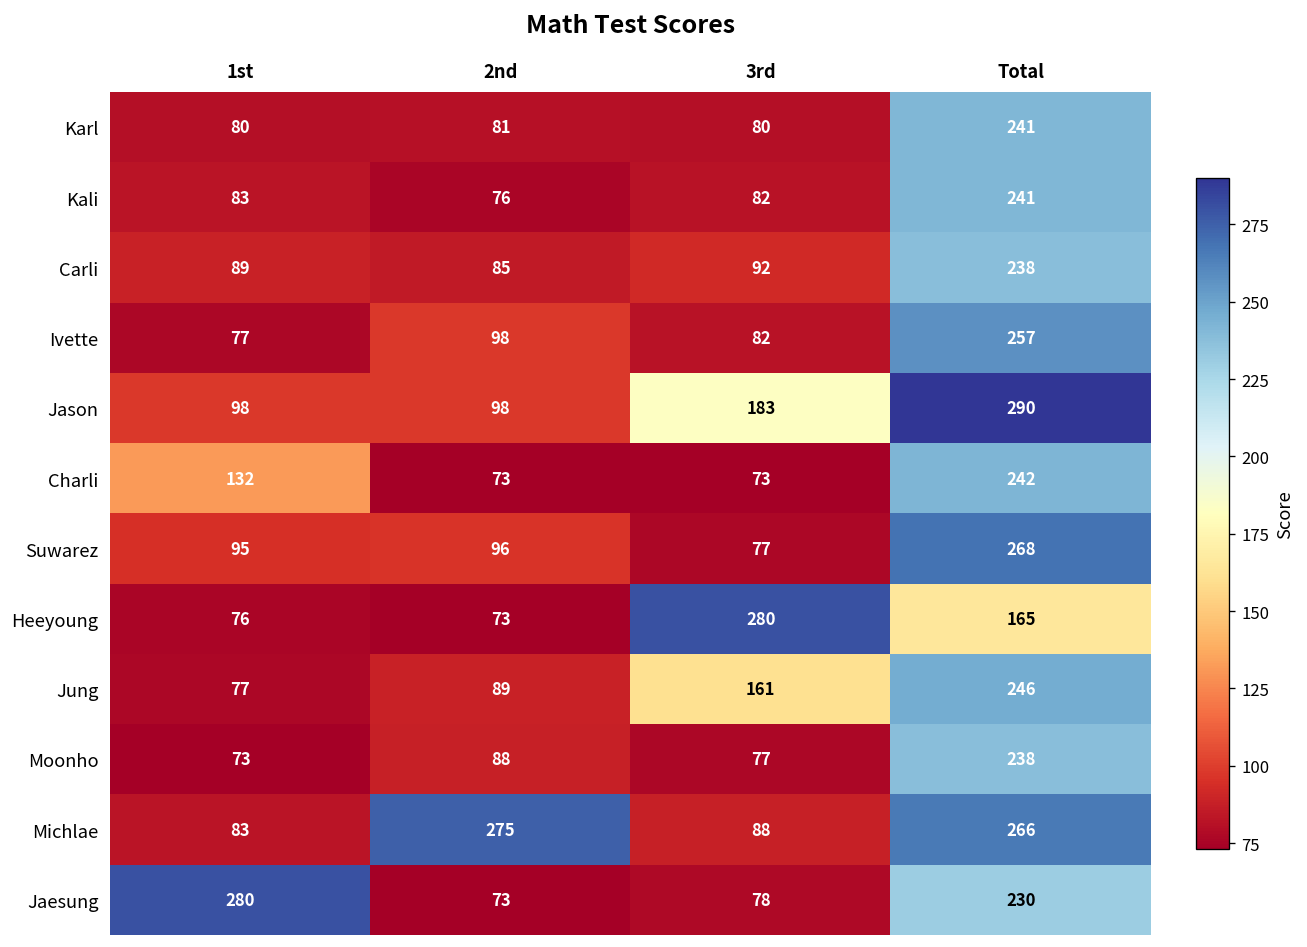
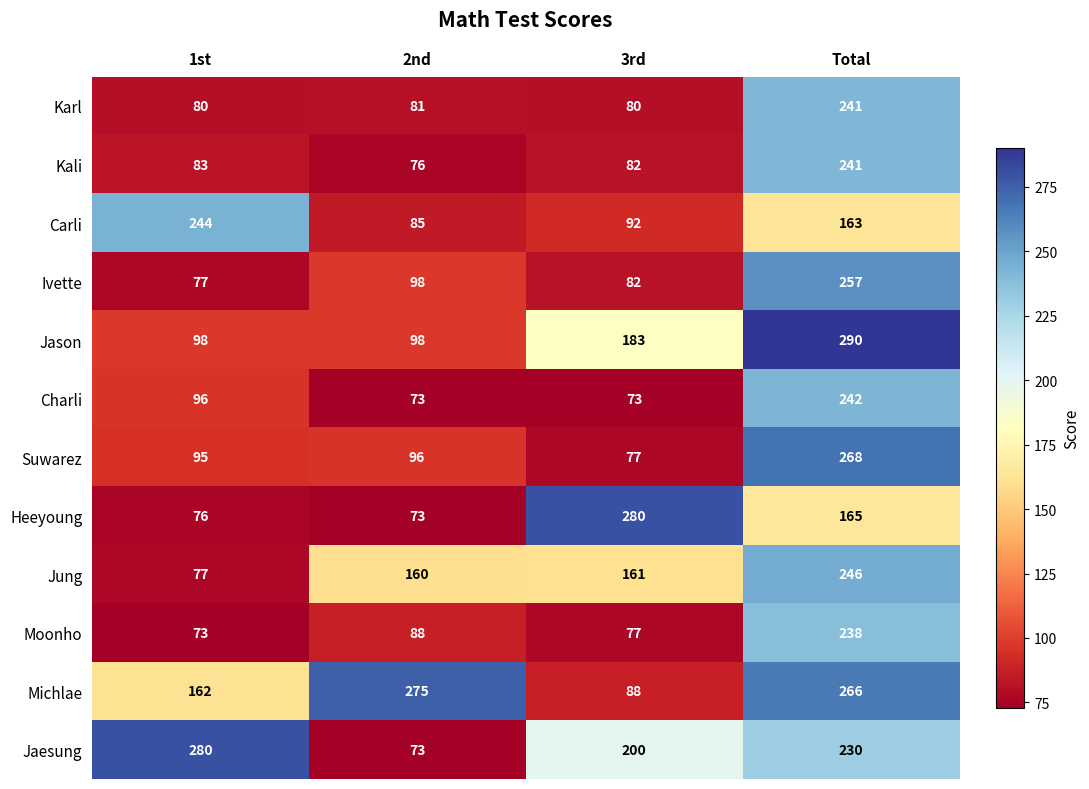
  {
    "Karl": {
      "1st": 80,
      "2nd": 81,
      "3rd": 80,
      "Total": 241
    },
    "Kali": {
      "1st": 83,
      "2nd": 76,
      "3rd": 82,
      "Total": 241
    },
    "Carli": {
-     "1st": 89,
+     "1st": 244,
      "2nd": 85,
      "3rd": 92,
-     "Total": 238
+     "Total": 163
    },
    "Ivette": {
      "1st": 77,
      "2nd": 98,
      "3rd": 82,
      "Total": 257
    },
    "Jason": {
      "1st": 98,
      "2nd": 98,
      "3rd": 183,
      "Total": 290
    },
    "Charli": {
-     "1st": 132,
+     "1st": 96,
      "2nd": 73,
      "3rd": 73,
      "Total": 242
    },
    "Suwarez": {
      "1st": 95,
      "2nd": 96,
      "3rd": 77,
      "Total": 268
    },
    "Heeyoung": {
      "1st": 76,
      "2nd": 73,
      "3rd": 280,
      "Total": 165
    },
    "Jung": {
      "1st": 77,
-     "2nd": 89,
+     "2nd": 160,
      "3rd": 161,
      "Total": 246
    },
    "Moonho": {
      "1st": 73,
      "2nd": 88,
      "3rd": 77,
      "Total": 238
    },
    "Michlae": {
-     "1st": 83,
+     "1st": 162,
      "2nd": 275,
      "3rd": 88,
      "Total": 266
    },
    "Jaesung": {
      "1st": 280,
      "2nd": 73,
-     "3rd": 78,
+     "3rd": 200,
      "Total": 230
    }
  }
